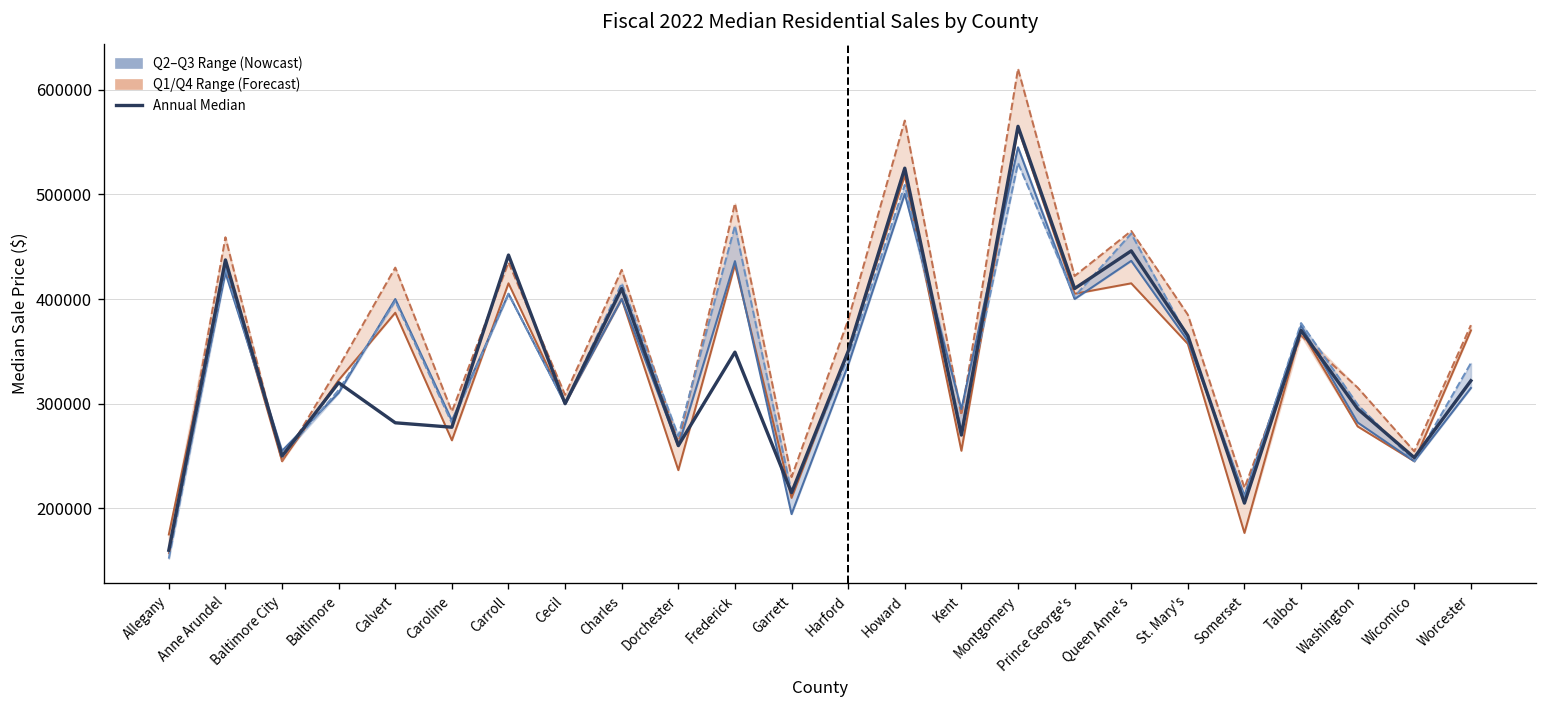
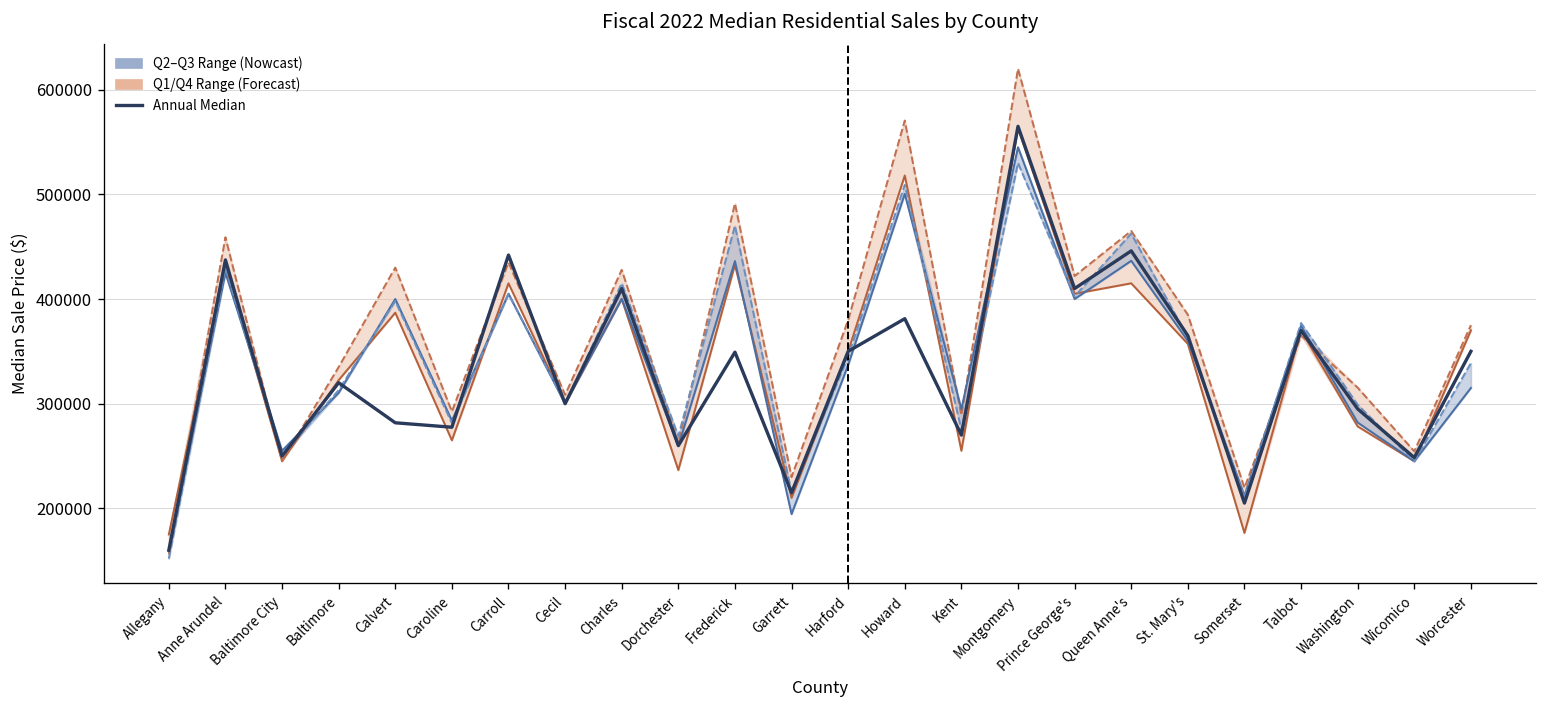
  {
    "Annual Median": {
      "Anne Arundel": 440000,
      "Calvert": 280000,
      "Caroline": 280000,
      "Carroll": 440000,
      "Charles": 410000,
      "Frederick": 350000,
-     "Howard": 530000,
+     "Howard": 380000,
      "Kent": 270000,
      "Prince George's": 410000,
      "Queen Anne's": 450000,
      "Somerset": 210000,
      "Washington": 300000,
      "Wicomico": 250000,
-     "Worcester": 320000
+     "Worcester": 350000
    }
  }
